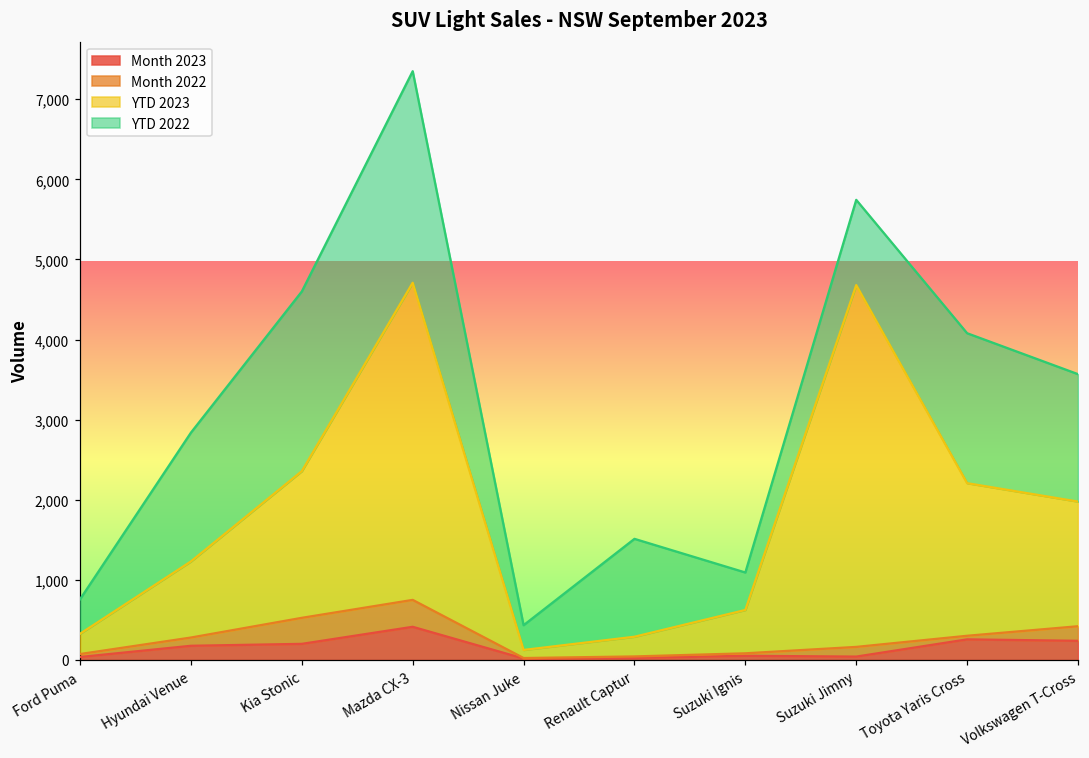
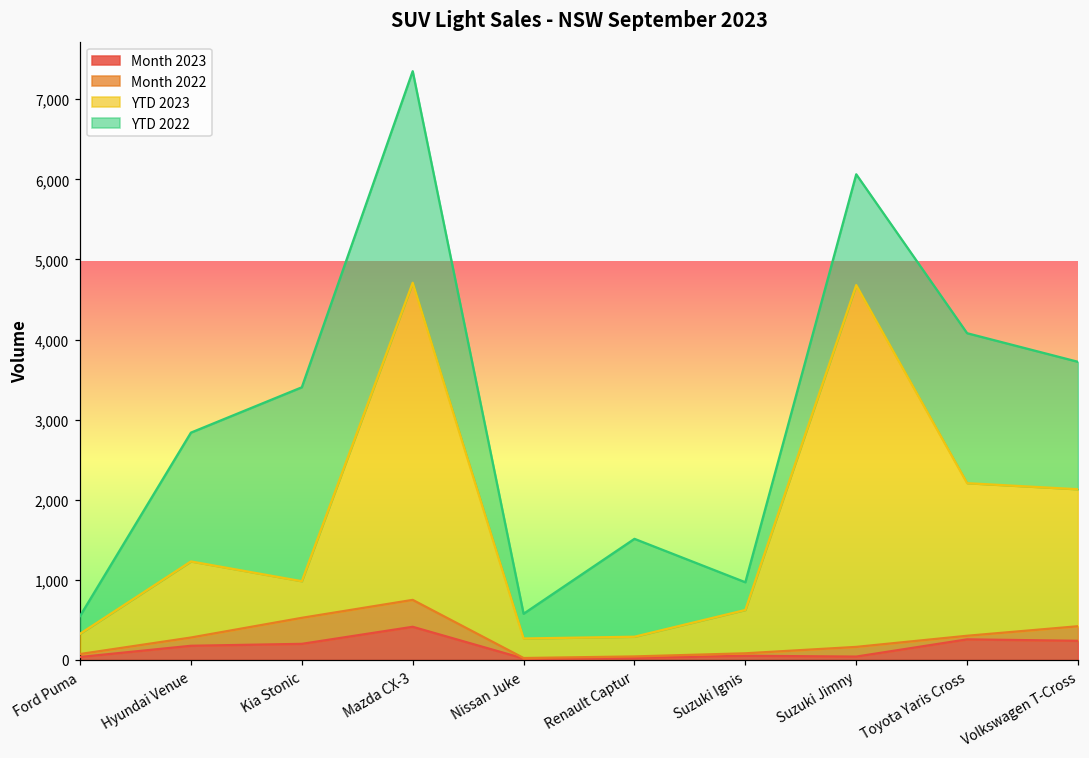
  {
    "YTD 2023": {
      "Ford Puma": "300",
      "Hyundai Venue": "1,000",
-     "Kia Stonic": "1,800",
+     "Kia Stonic": "500",
      "Mazda CX-3": "4,000",
-     "Nissan Juke": "100",
+     "Nissan Juke": "200",
      "Renault Captur": "200",
      "Suzuki Ignis": "500",
      "Suzuki Jimny": "4,500",
      "Toyota Yaris Cross": "1,900",
-     "Volkswagen T-Cross": "1,600"
+     "Volkswagen T-Cross": "1,700"
    },
    "YTD 2022": {
-     "Ford Puma": "400",
+     "Ford Puma": "200",
      "Hyundai Venue": "1,600",
-     "Kia Stonic": "2,200",
+     "Kia Stonic": "2,400",
      "Mazda CX-3": "2,600",
      "Nissan Juke": "300",
      "Renault Captur": "1,200",
-     "Suzuki Ignis": "500",
-     "Suzuki Jimny": "1,100",
+     "Suzuki Ignis": "300",
+     "Suzuki Jimny": "1,400",
      "Toyota Yaris Cross": "1,900",
      "Volkswagen T-Cross": "1,600"
    }
  }
